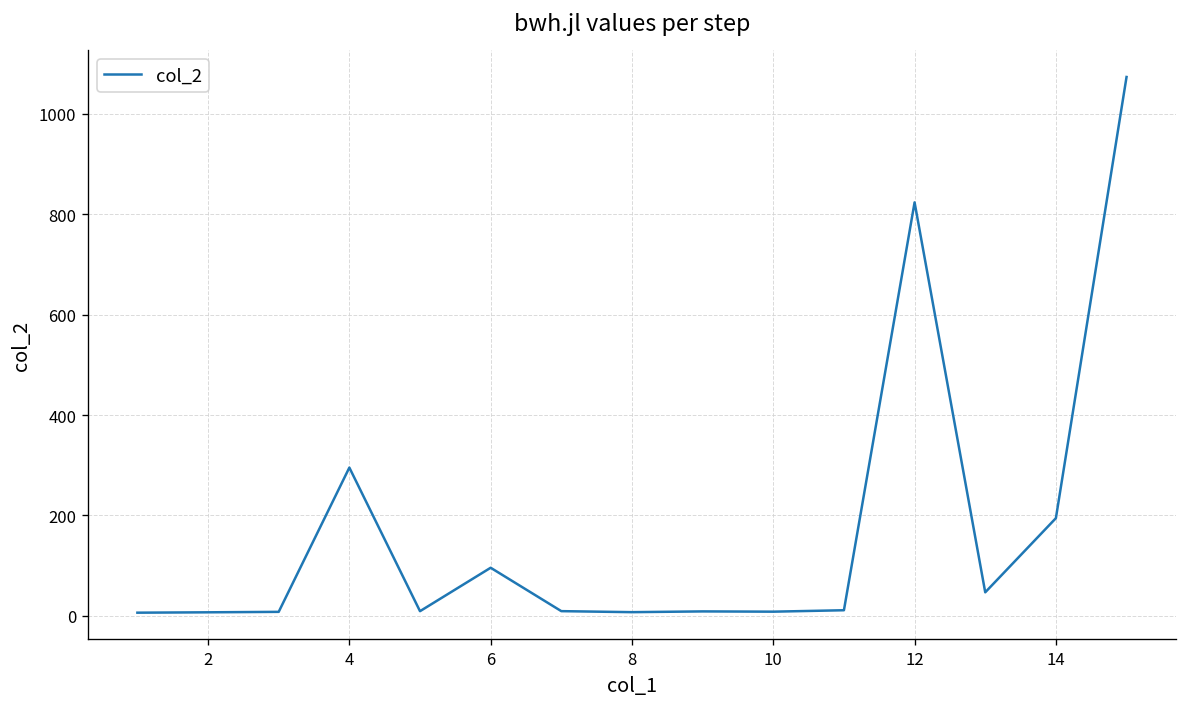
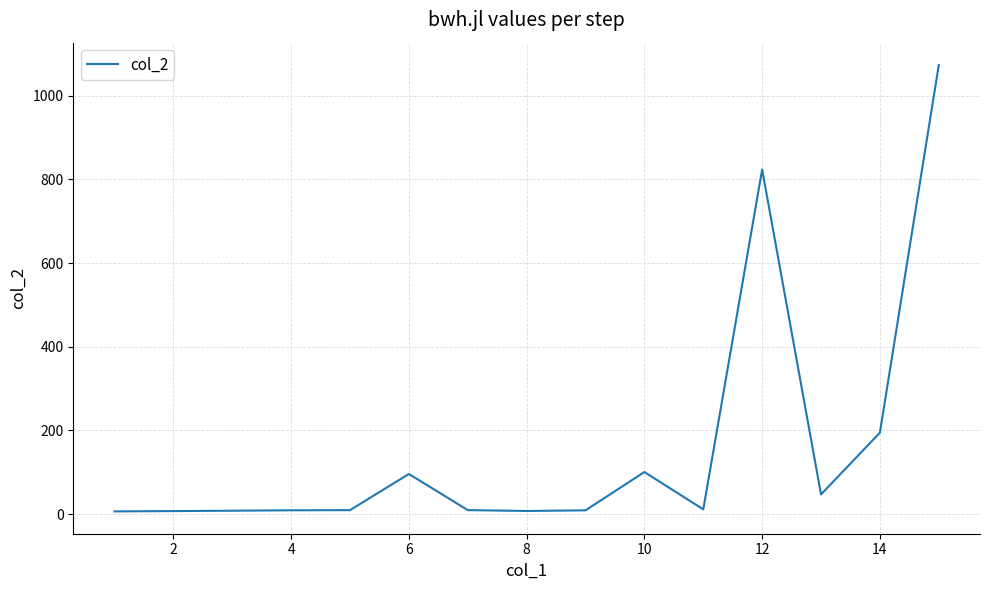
  {
    "2": 10,
-   "4": 300,
+   "4": 10,
    "6": 100,
    "8": 10,
-   "10": 10,
+   "10": 100,
    "12": 820,
    "14": 190
  }
